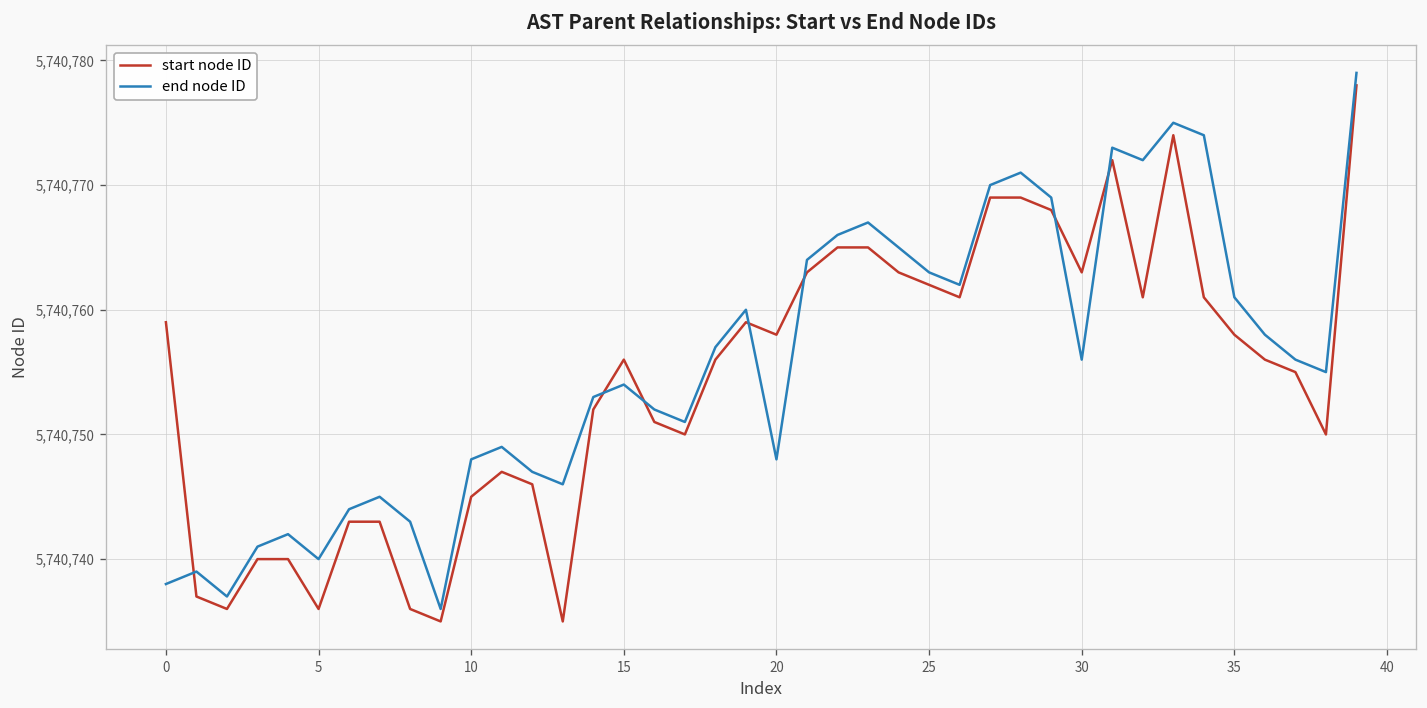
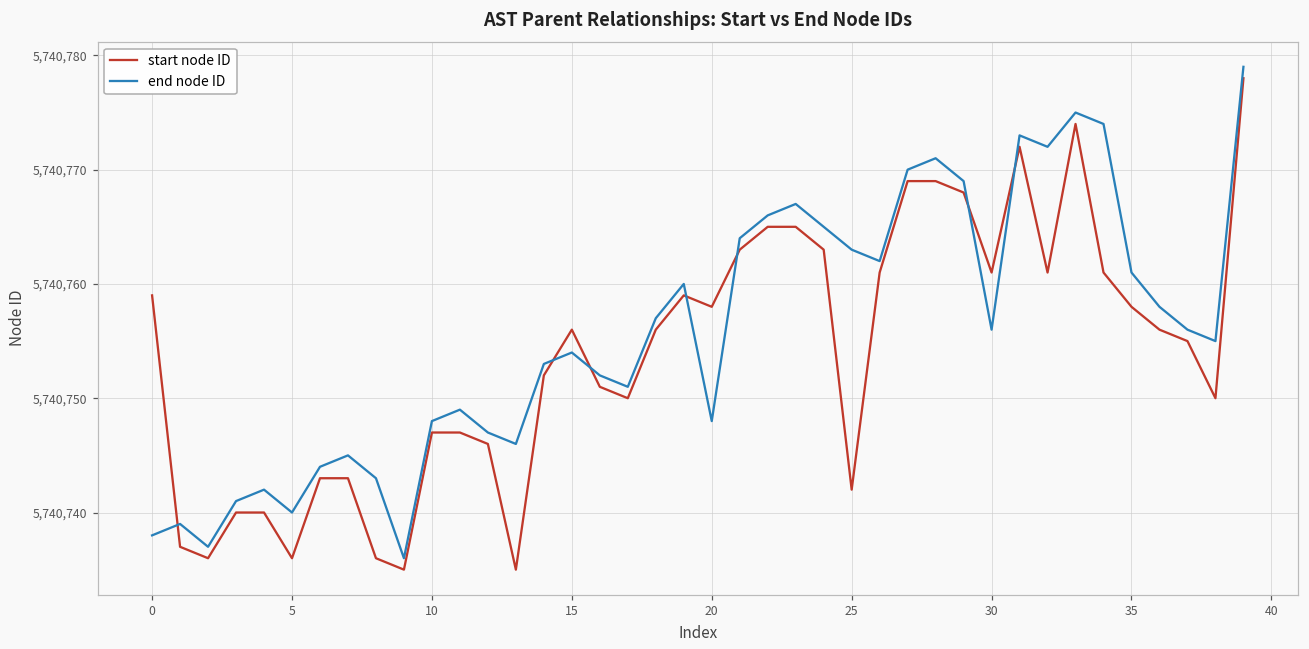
  {
    "start node ID": {
      "0": "5,740,759",
      "5": "5,740,736",
-     "10": "5,740,745",
+     "10": "5,740,747",
      "15": "5,740,756",
      "20": "5,740,758",
-     "25": "5,740,762",
-     "30": "5,740,763",
+     "25": "5,740,742",
+     "30": "5,740,761",
      "35": "5,740,758"
    },
    "end node ID": {
      "0": "5,740,738",
      "5": "5,740,740",
      "10": "5,740,748",
      "15": "5,740,754",
      "20": "5,740,748",
      "25": "5,740,763",
      "30": "5,740,756",
      "35": "5,740,761"
    }
  }
